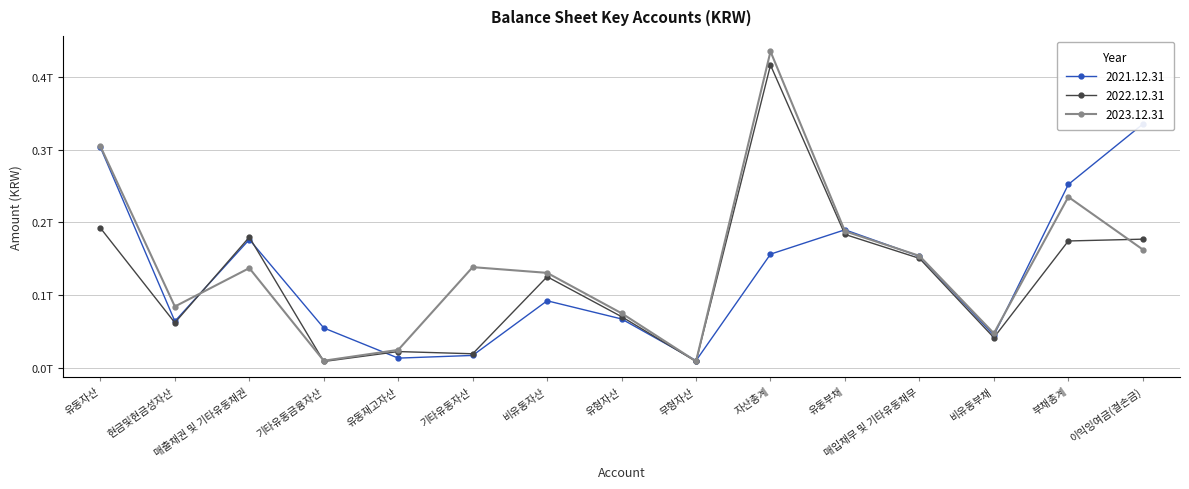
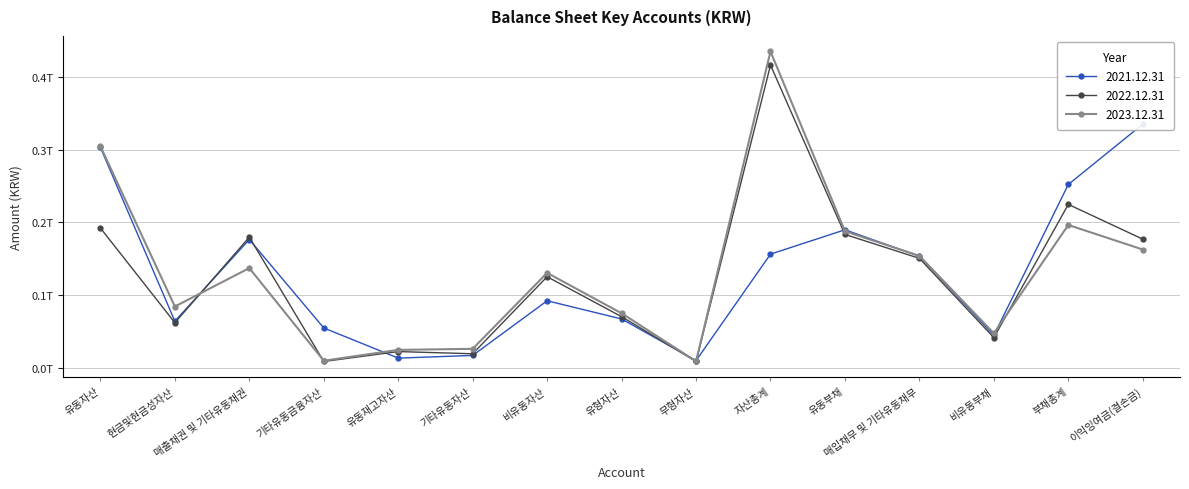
  {
    "2021.12.31": {
      "기타유동금융자산": "0.05T",
      "유동재고자산": "0.01T",
      "비유동자산": "0.09T",
      "자산총계": "0.16T",
      "부채총계": "0.25T"
    },
    "2022.12.31": {
      "유동자산": "0.19T",
      "비유동자산": "0.13T",
      "자산총계": "0.42T",
      "유동부채": "0.18T",
-     "부채총계": "0.17T",
+     "부채총계": "0.22T",
      "이익잉여금(결손금)": "0.18T"
    },
    "2023.12.31": {
      "현금및현금성자산": "0.08T",
      "매출채권 및 기타유동채권": "0.14T",
-     "기타유동자산": "0.14T",
+     "기타유동자산": "0.03T",
      "비유동자산": "0.13T",
      "유형자산": "0.07T",
      "자산총계": "0.43T",
-     "부채총계": "0.23T",
+     "부채총계": "0.20T",
      "이익잉여금(결손금)": "0.16T"
    }
  }
